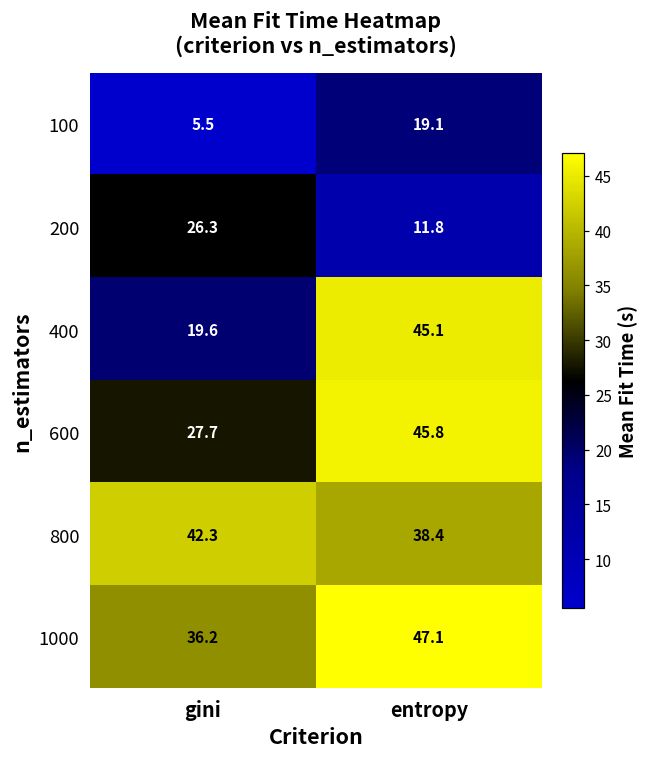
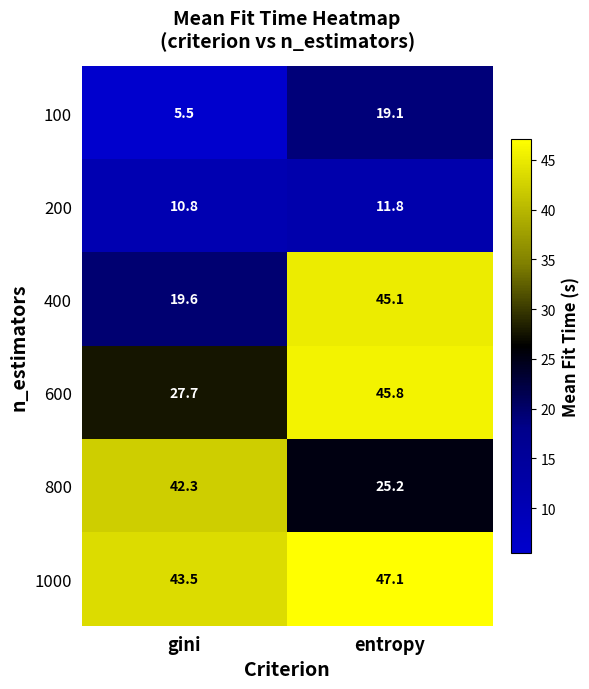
  {
    "100": {
      "gini": 5.5,
      "entropy": 19.1
    },
    "200": {
-     "gini": 26.3,
+     "gini": 10.8,
      "entropy": 11.8
    },
    "400": {
      "gini": 19.6,
      "entropy": 45.1
    },
    "600": {
      "gini": 27.7,
      "entropy": 45.8
    },
    "800": {
      "gini": 42.3,
-     "entropy": 38.4
+     "entropy": 25.2
    },
    "1000": {
-     "gini": 36.2,
+     "gini": 43.5,
      "entropy": 47.1
    }
  }
